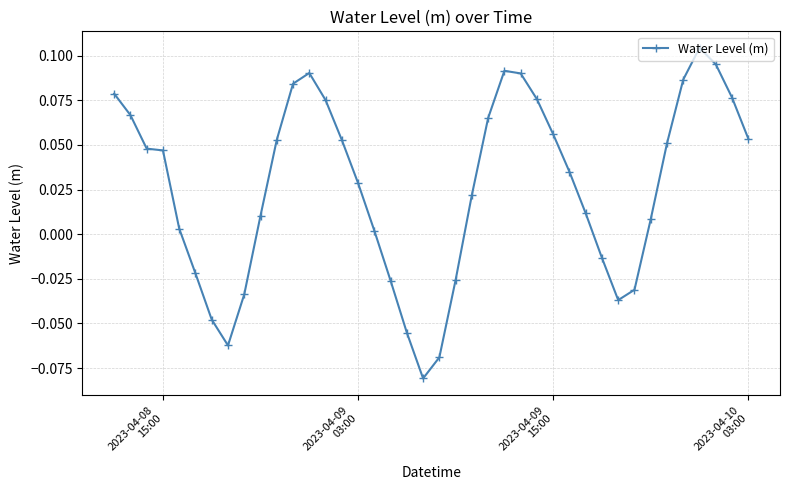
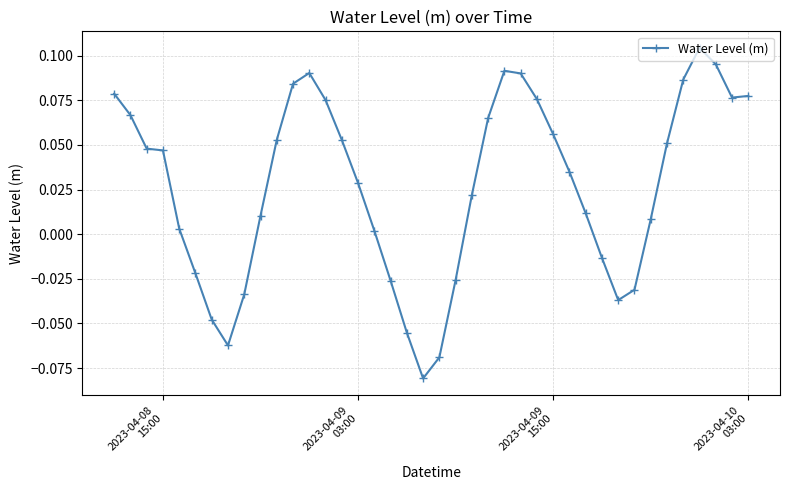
  {
    "2023-04-08 15:00": 0.047,
    "2023-04-09 03:00": 0.029,
    "2023-04-09 15:00": 0.056,
-   "2023-04-10 03:00": 0.054
+   "2023-04-10 03:00": 0.077
  }
